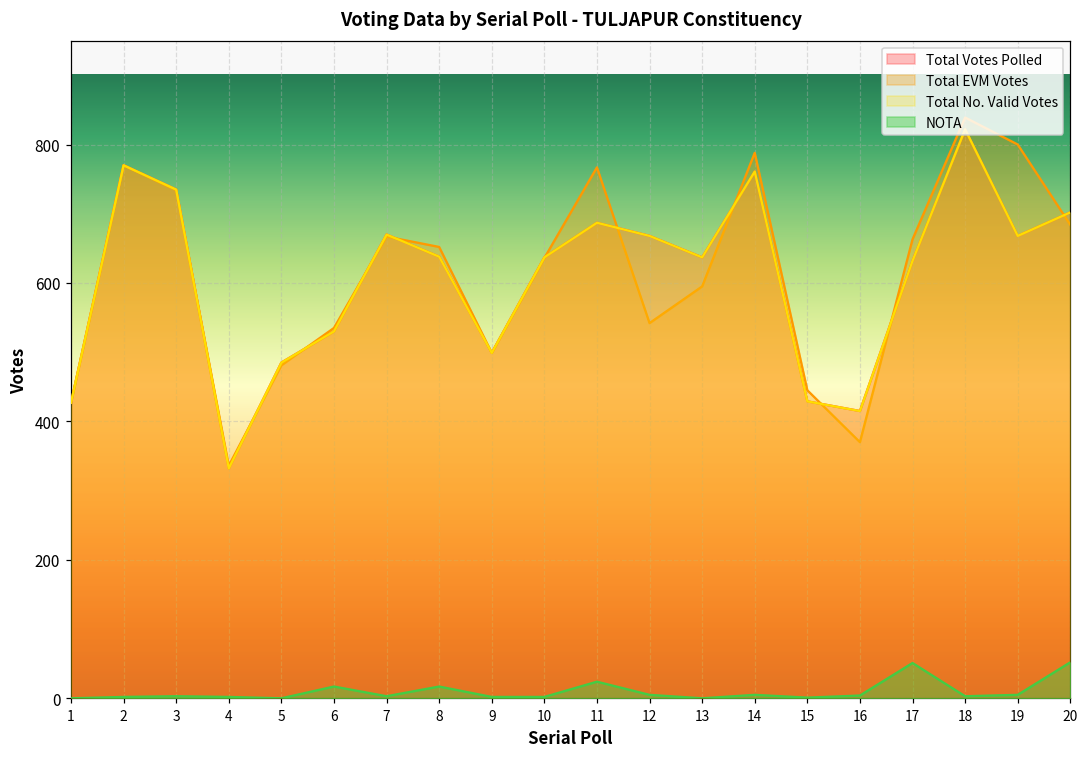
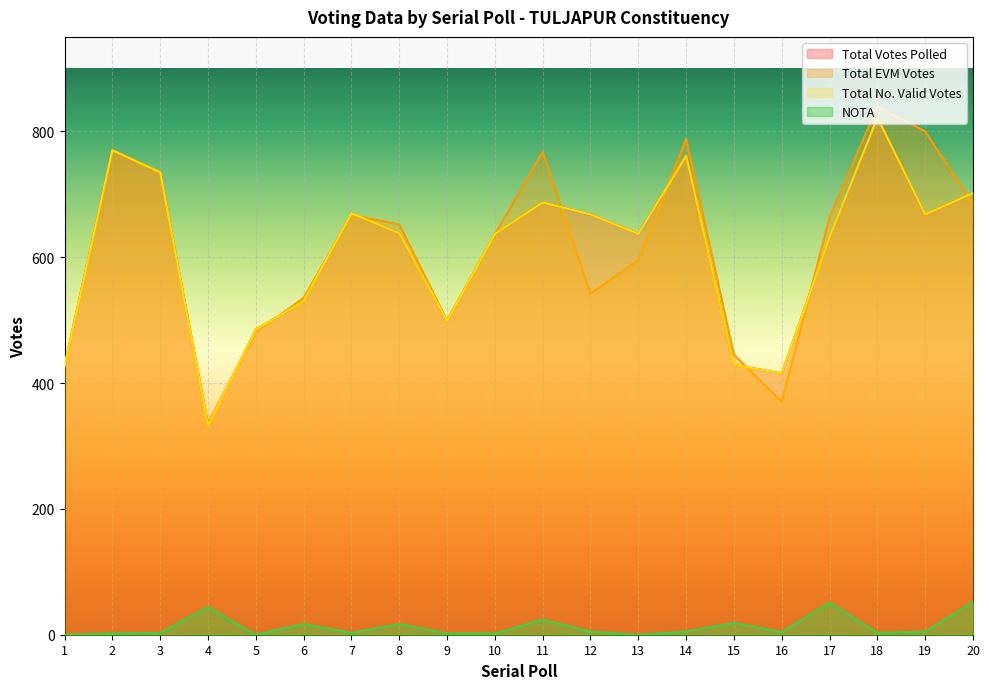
  {
    "NOTA": {
      "1": 0,
      "2": 0,
      "3": 0,
-     "4": 0,
+     "4": 40,
      "5": 0,
      "6": 20,
      "7": 0,
      "8": 20,
      "9": 0,
      "10": 0,
      "11": 20,
      "12": 10,
      "13": 0,
      "14": 10,
-     "15": 0,
+     "15": 20,
      "16": 0,
      "17": 50,
      "18": 0,
      "19": 10,
      "20": 50
    }
  }
